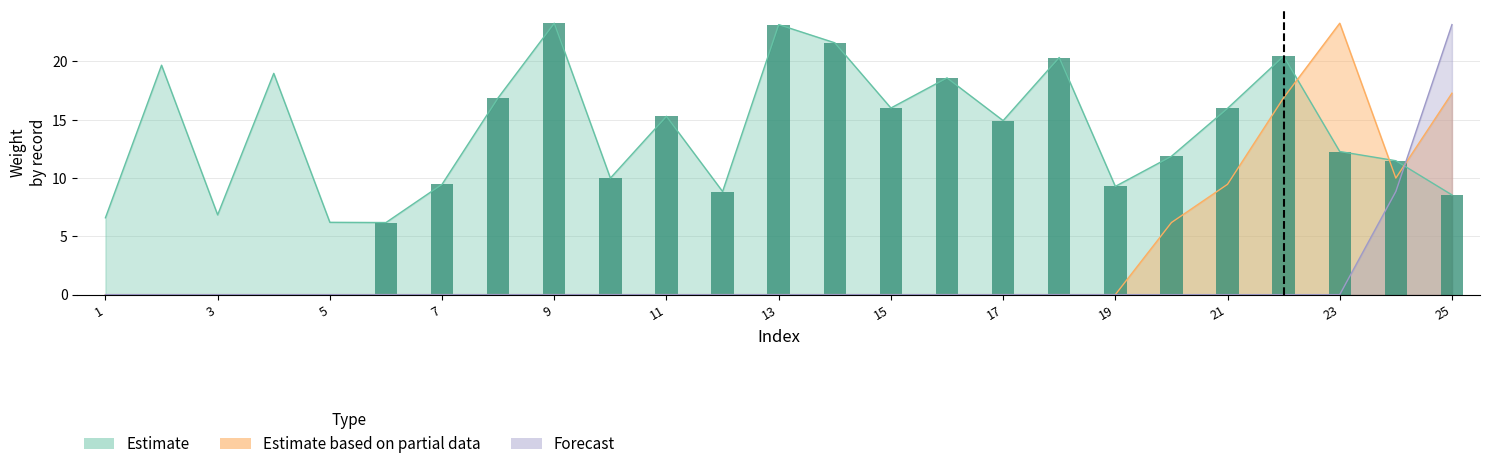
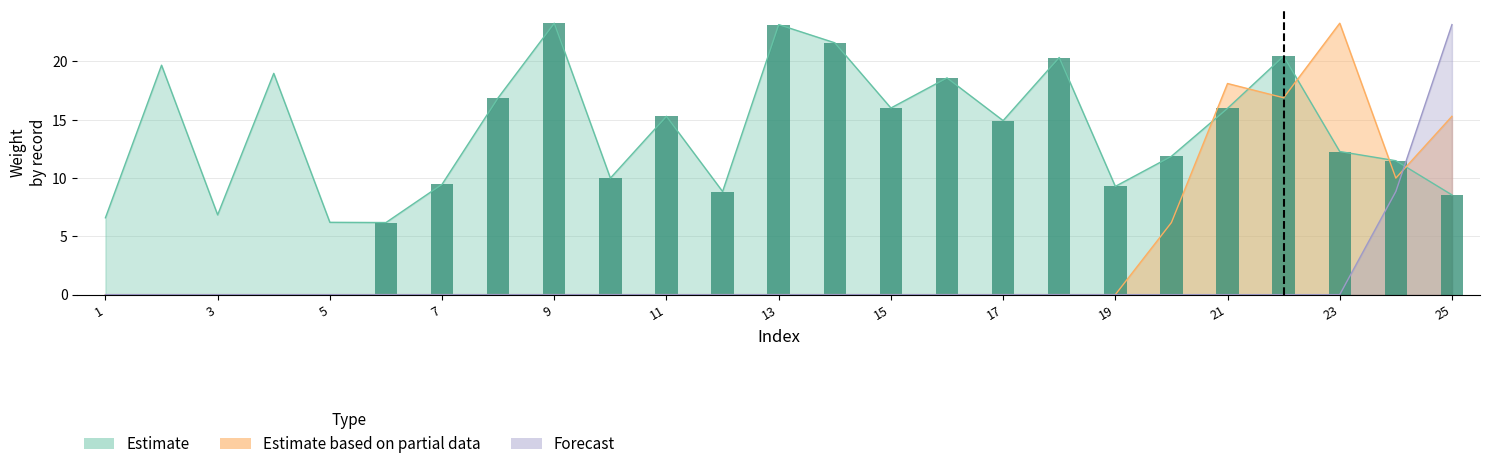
  {
    "Estimate based on partial data": {
-     "21": 9.5,
+     "21": 18.1,
      "23": 23.3,
-     "25": 17.3
+     "25": 15.3
    }
  }
